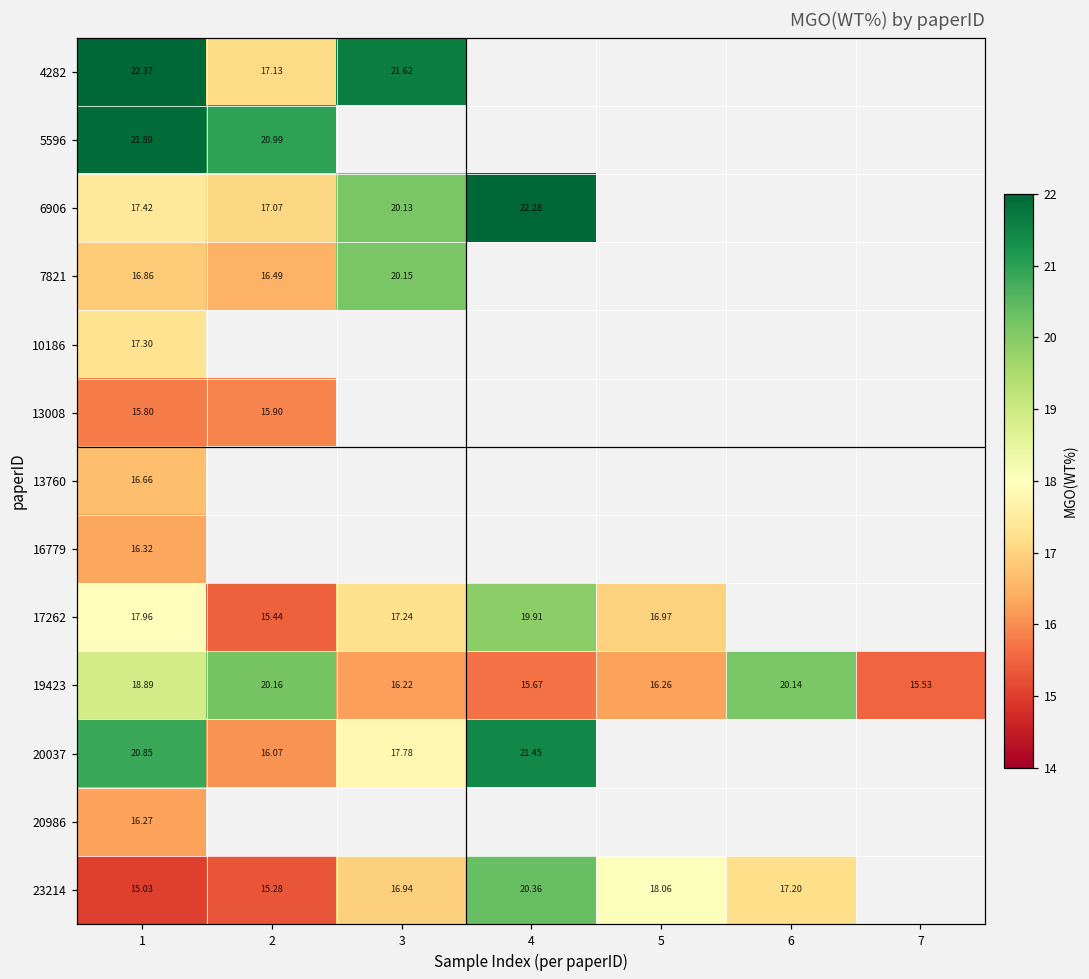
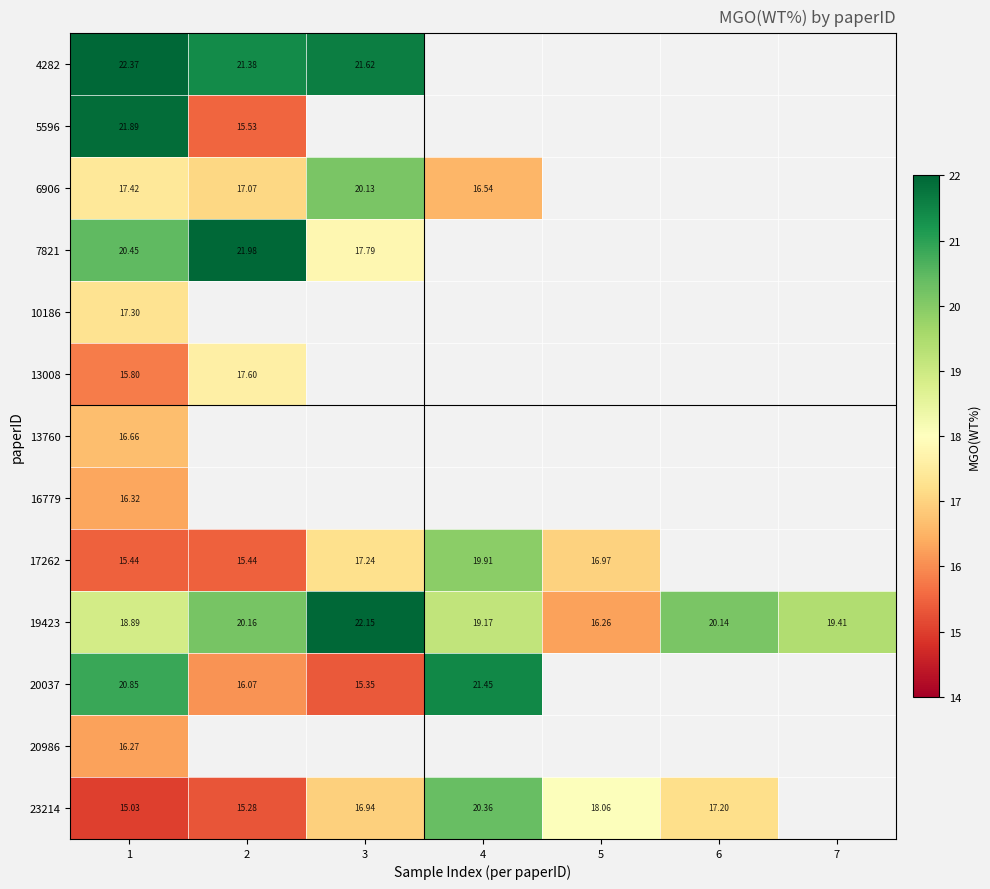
  {
    "4282": {
      "1": 22.37,
-     "2": 17.13,
+     "2": 21.38,
      "3": 21.62
    },
    "5596": {
      "1": 21.89,
-     "2": 20.99
+     "2": 15.53
    },
    "6906": {
      "1": 17.42,
      "2": 17.07,
      "3": 20.13,
-     "4": 22.28
+     "4": 16.54
    },
    "7821": {
-     "1": 16.86,
-     "2": 16.49,
-     "3": 20.15
+     "1": 20.45,
+     "2": 21.98,
+     "3": 17.79
    },
    "10186": {
      "1": 17.30
    },
    "13008": {
      "1": 15.80,
-     "2": 15.90
+     "2": 17.60
    },
    "13760": {
      "1": 16.66
    },
    "16779": {
      "1": 16.32
    },
    "17262": {
-     "1": 17.96,
+     "1": 15.44,
      "2": 15.44,
      "3": 17.24,
      "4": 19.91,
      "5": 16.97
    },
    "19423": {
      "1": 18.89,
      "2": 20.16,
-     "3": 16.22,
-     "4": 15.67,
+     "3": 22.15,
+     "4": 19.17,
      "5": 16.26,
      "6": 20.14,
-     "7": 15.53
+     "7": 19.41
    },
    "20037": {
      "1": 20.85,
      "2": 16.07,
-     "3": 17.78,
+     "3": 15.35,
      "4": 21.45
    },
    "20986": {
      "1": 16.27
    },
    "23214": {
      "1": 15.03,
      "2": 15.28,
      "3": 16.94,
      "4": 20.36,
      "5": 18.06,
      "6": 17.20
    }
  }
